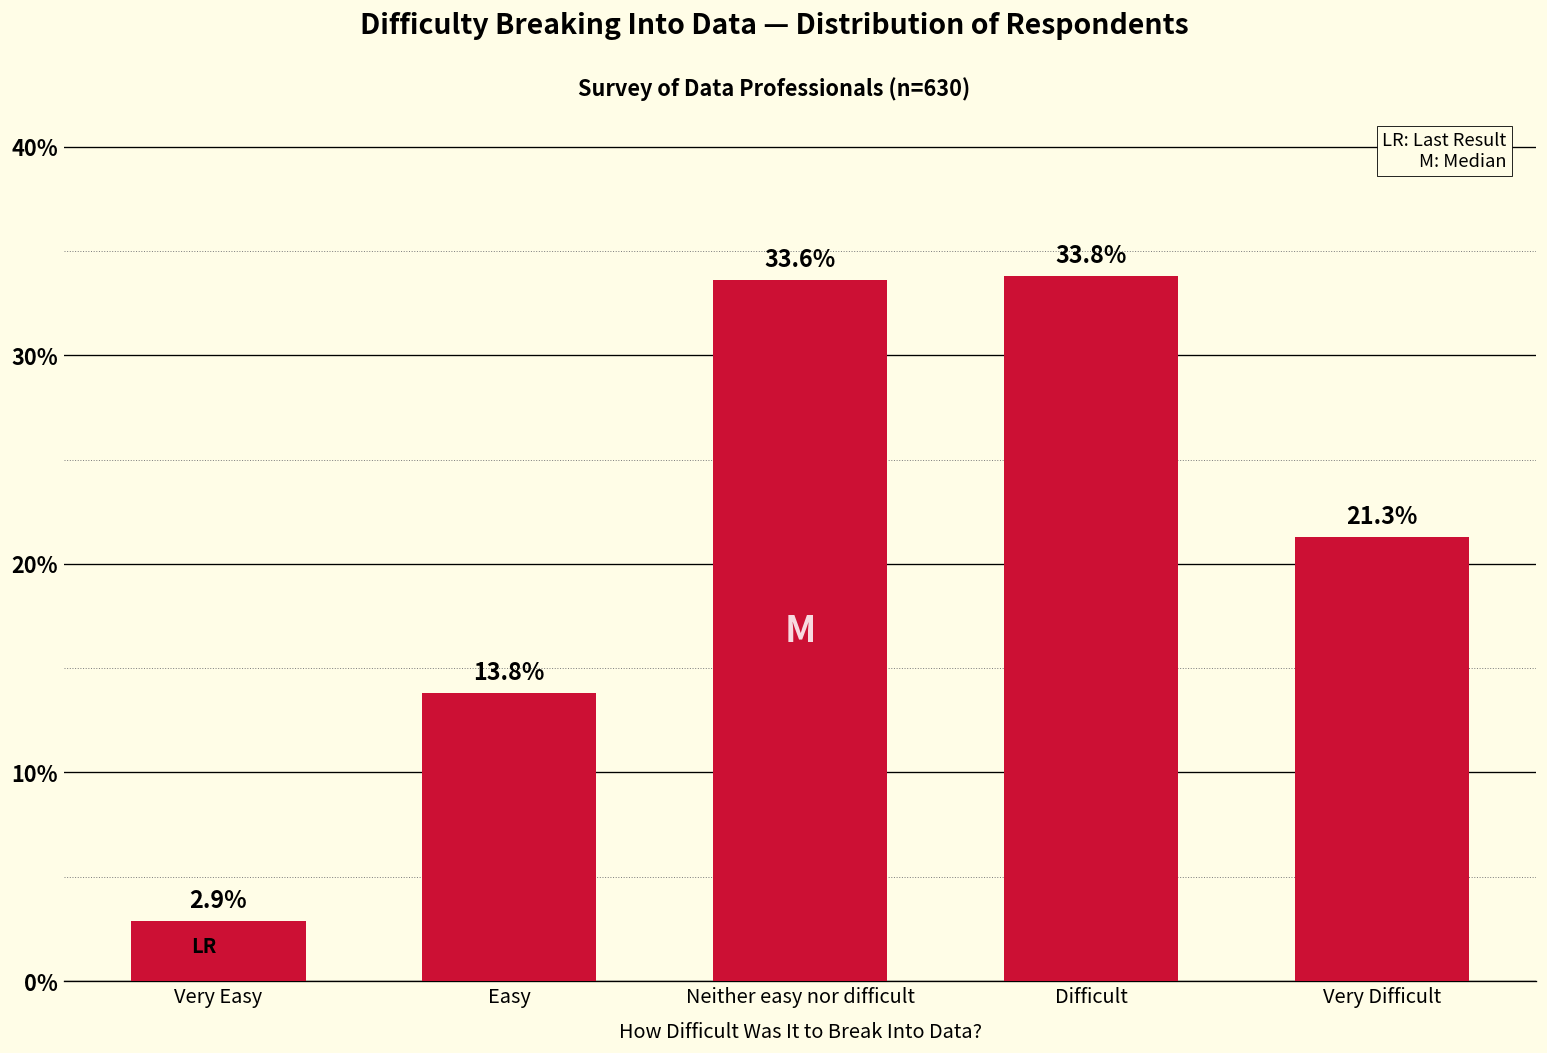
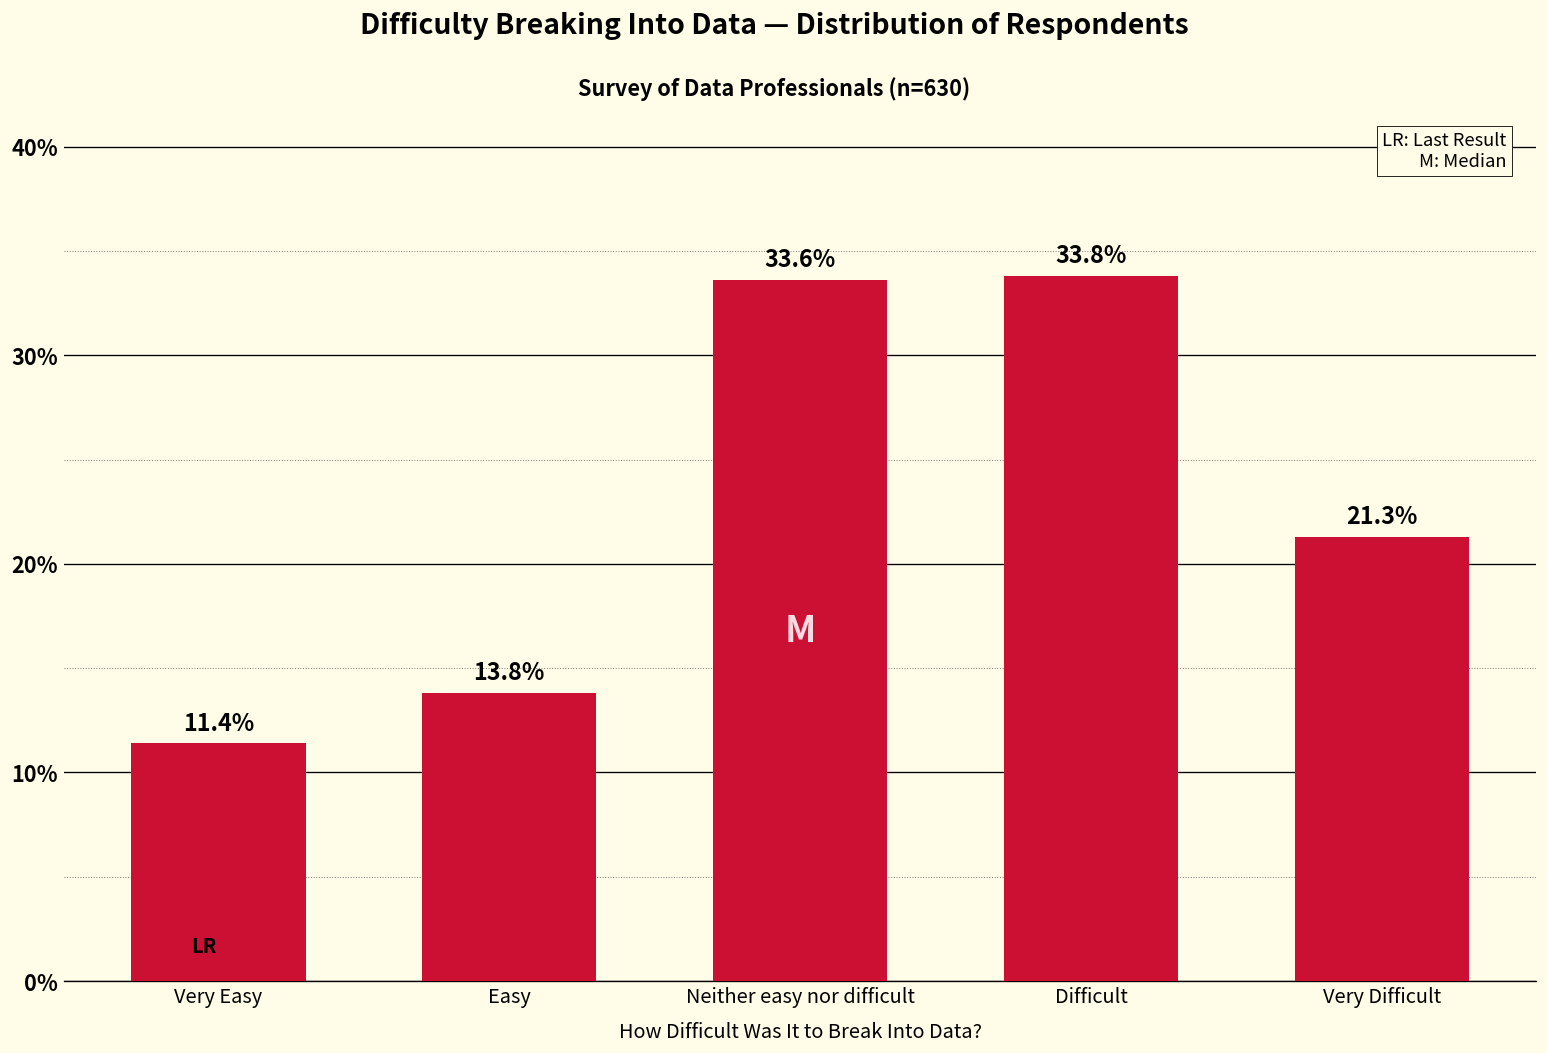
  {
-   "Very Easy": "2.9%",
+   "Very Easy": "11.4%",
    "Easy": "13.8%",
    "Neither easy nor difficult": "33.6%",
    "Difficult": "33.8%",
    "Very Difficult": "21.3%"
  }
